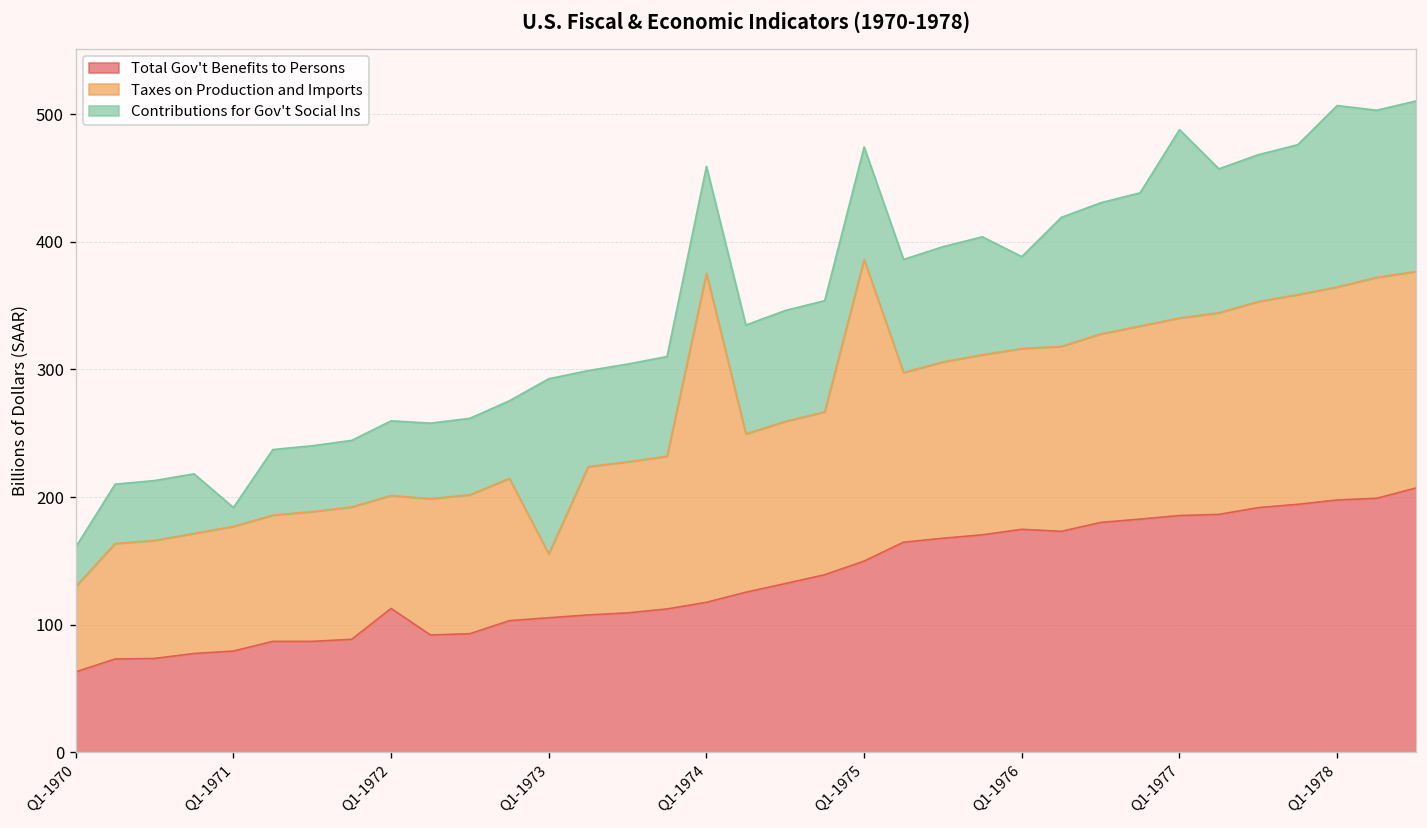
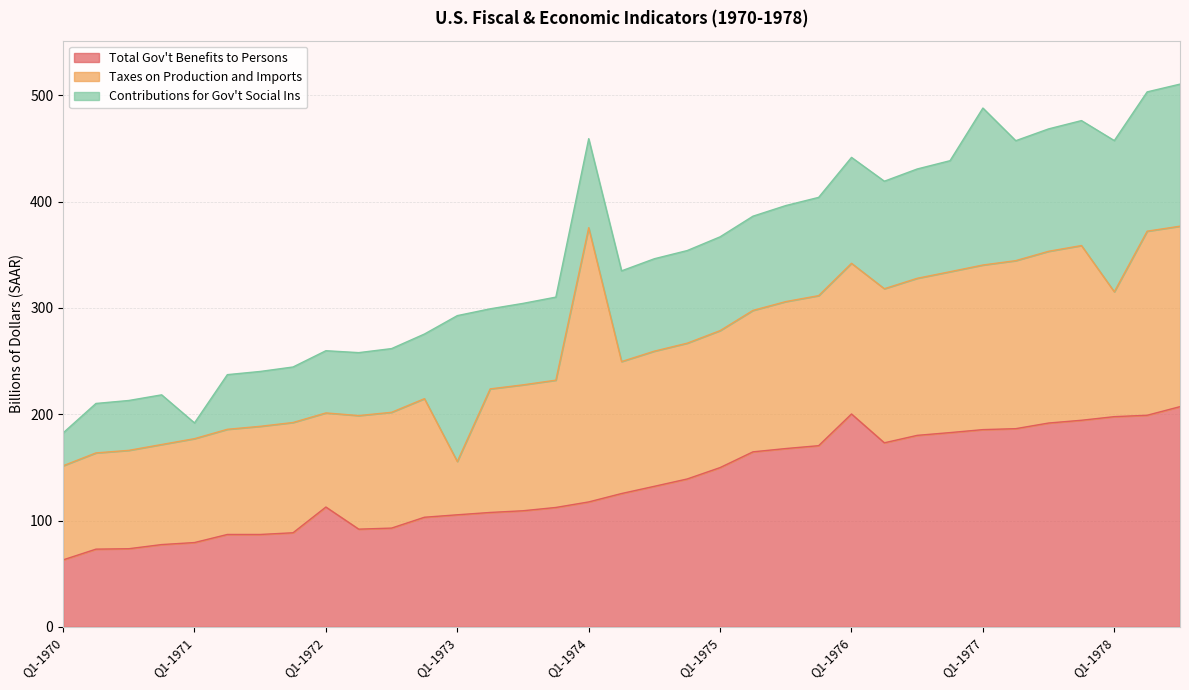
  {
    "Total Gov't Benefits to Persons": {
      "Q1-1970": 63,
      "Q1-1971": 79,
      "Q1-1972": 113,
      "Q1-1973": 105,
      "Q1-1974": 118,
      "Q1-1975": 150,
-     "Q1-1976": 175,
+     "Q1-1976": 200,
      "Q1-1977": 186,
      "Q1-1978": 198
    },
    "Taxes on Production and Imports": {
-     "Q1-1970": 67,
+     "Q1-1970": 89,
      "Q1-1971": 98,
      "Q1-1972": 88,
      "Q1-1973": 50,
      "Q1-1974": 258,
-     "Q1-1975": 236,
+     "Q1-1975": 129,
      "Q1-1976": 142,
      "Q1-1977": 155,
-     "Q1-1978": 167
+     "Q1-1978": 117
    },
    "Contributions for Gov't Social Ins": {
      "Q1-1970": 31,
      "Q1-1971": 15,
      "Q1-1972": 59,
      "Q1-1973": 137,
      "Q1-1974": 84,
      "Q1-1975": 88,
-     "Q1-1976": 72,
+     "Q1-1976": 100,
      "Q1-1977": 148,
      "Q1-1978": 142
    }
  }
